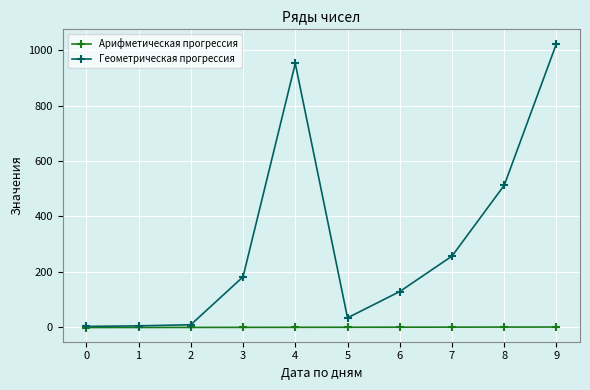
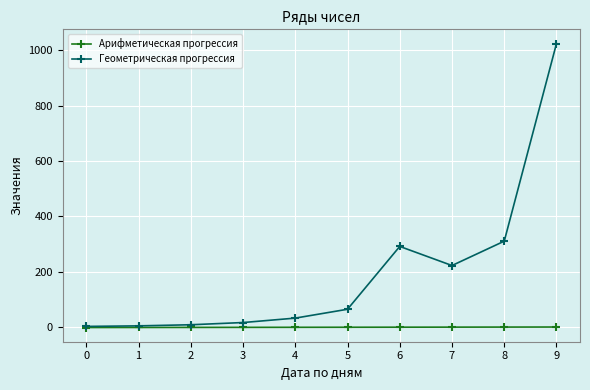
  {
    "Арифметическая прогрессия": {
      "2": 0,
      "3": 0,
      "4": 0,
      "5": 0,
      "6": 0,
      "7": 0,
      "8": 0,
      "9": 0
    },
    "Геометрическая прогрессия": {
      "2": 10,
-     "3": 180,
-     "4": 950,
-     "5": 30,
-     "6": 130,
-     "7": 260,
-     "8": 510,
+     "3": 20,
+     "4": 30,
+     "5": 60,
+     "6": 290,
+     "7": 220,
+     "8": 310,
      "9": 1020
    }
  }
